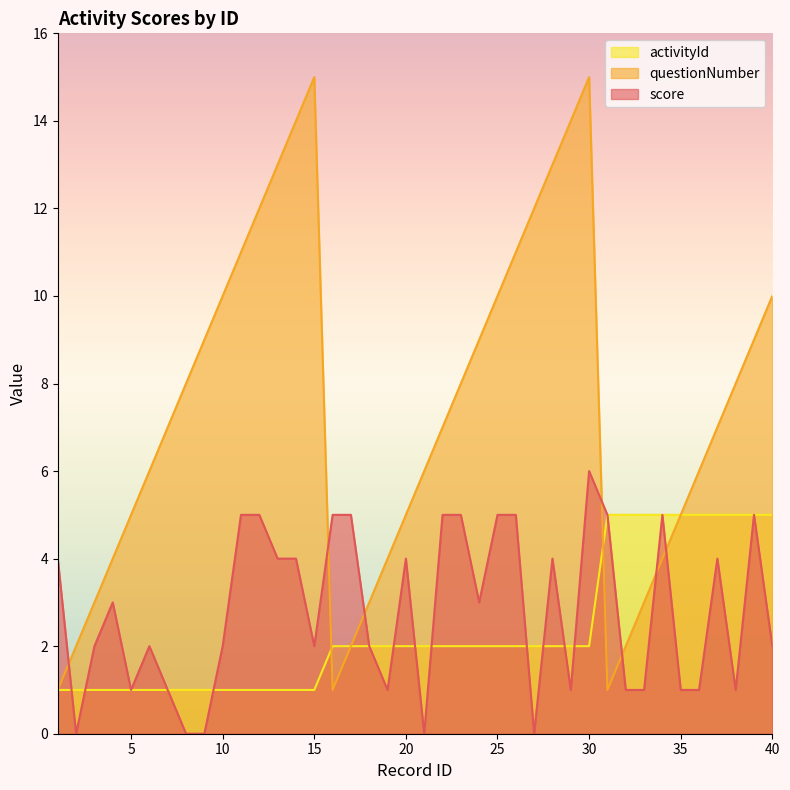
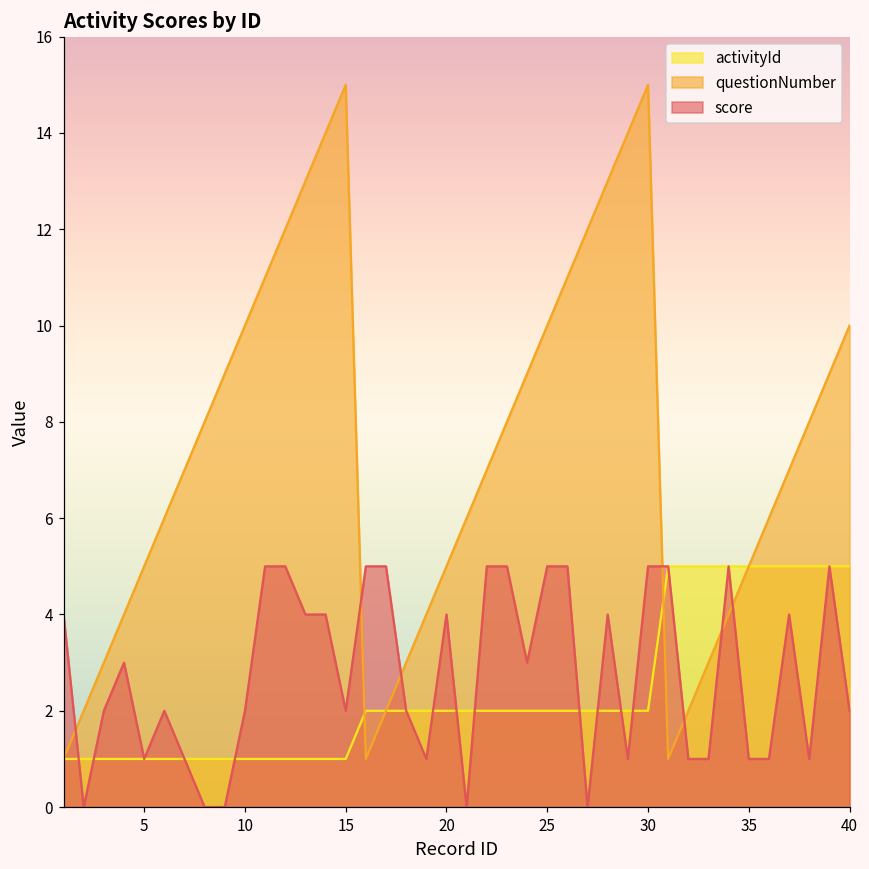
  {
    "score": {
      "10": 2,
      "15": 2,
      "20": 4,
      "25": 5,
-     "30": 6,
+     "30": 5,
      "35": 1,
      "40": 2
    }
  }
